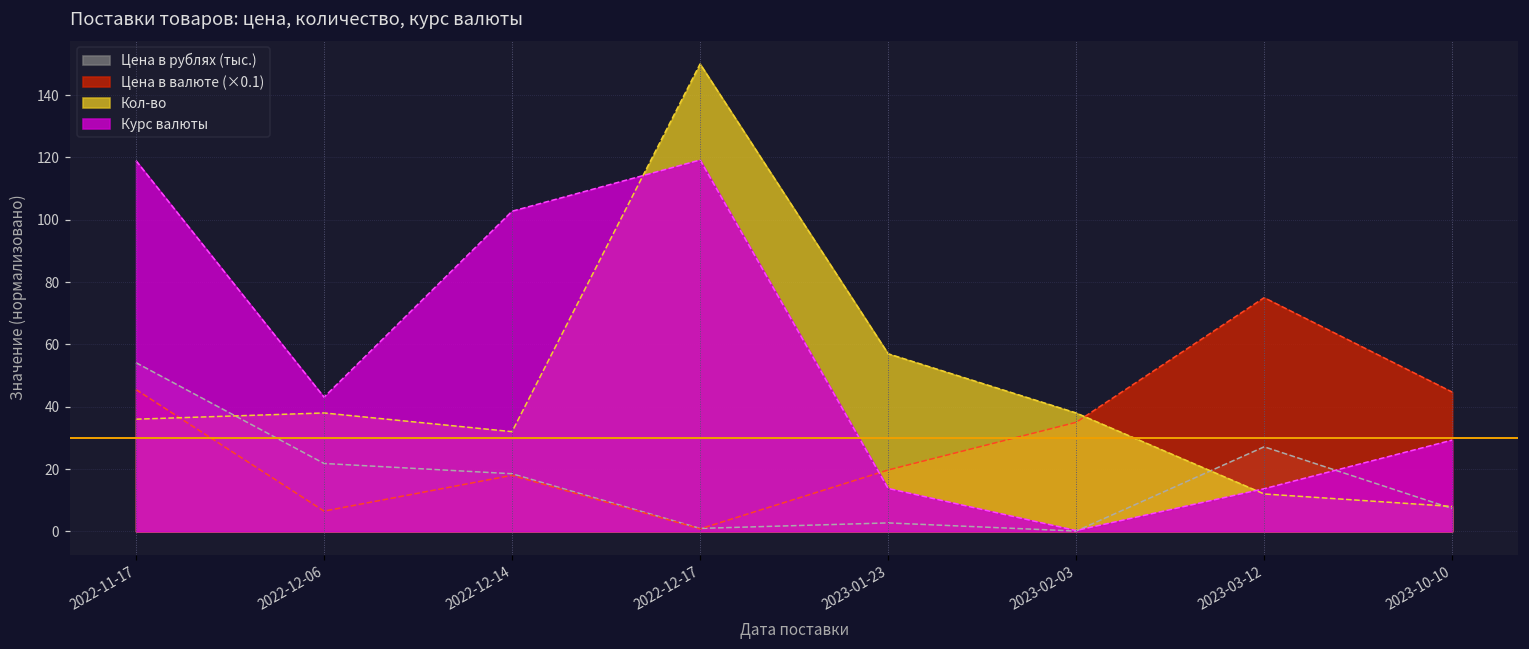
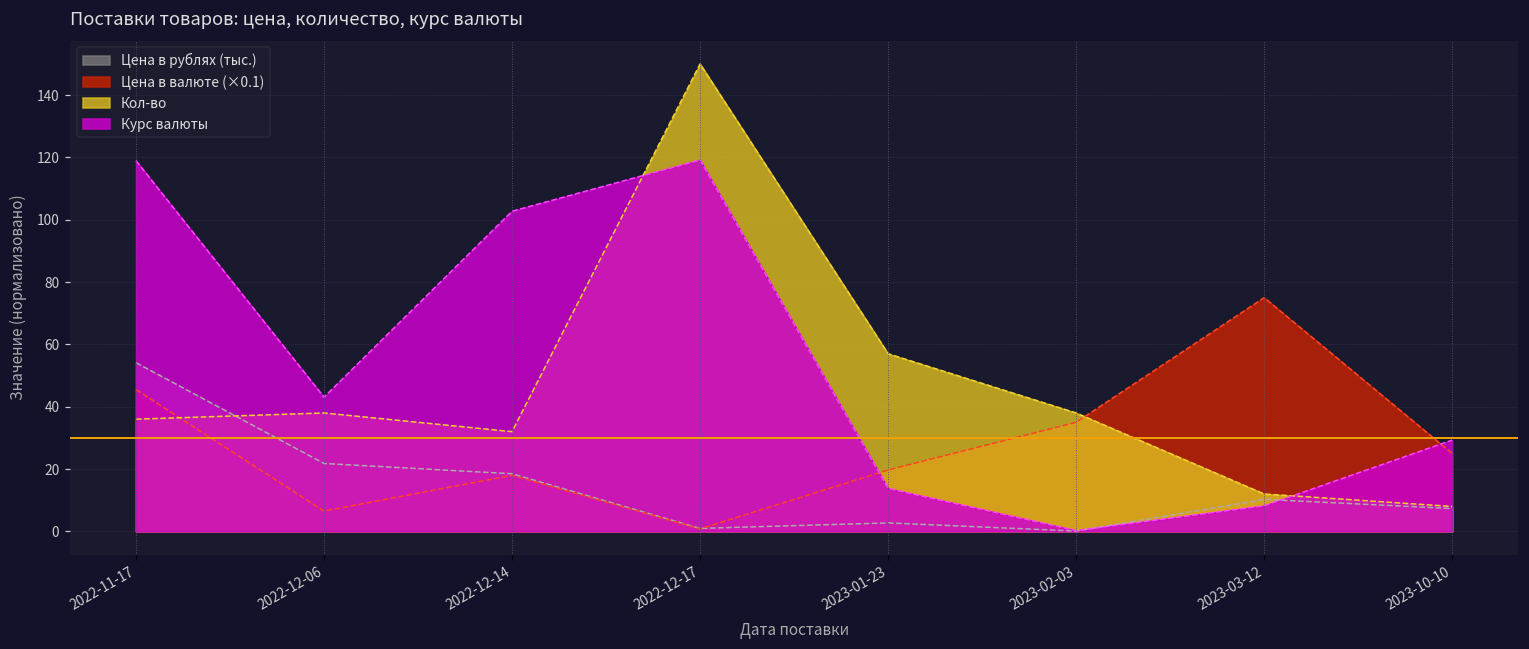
  {
    "Цена в рублях (тыс.)": {
      "2022-11-17": 54,
      "2022-12-06": 22,
      "2023-01-23": 3,
-     "2023-03-12": 27
+     "2023-03-12": 10
    },
    "Цена в валюте (×0.1)": {
      "2022-11-17": 46,
      "2022-12-06": 7,
      "2023-01-23": 20,
      "2023-02-03": 35,
      "2023-03-12": 75,
-     "2023-10-10": 45
+     "2023-10-10": 25
    },
    "Кол-во": {
      "2022-11-17": 36,
      "2022-12-06": 38,
      "2022-12-14": 32,
      "2022-12-17": 150,
      "2023-01-23": 57,
      "2023-02-03": 38,
      "2023-03-12": 12
    },
    "Курс валюты": {
      "2022-11-17": 119,
      "2022-12-06": 43,
      "2022-12-14": 103,
      "2022-12-17": 119,
      "2023-01-23": 14,
-     "2023-03-12": 14,
+     "2023-03-12": 8,
      "2023-10-10": 29
    }
  }
